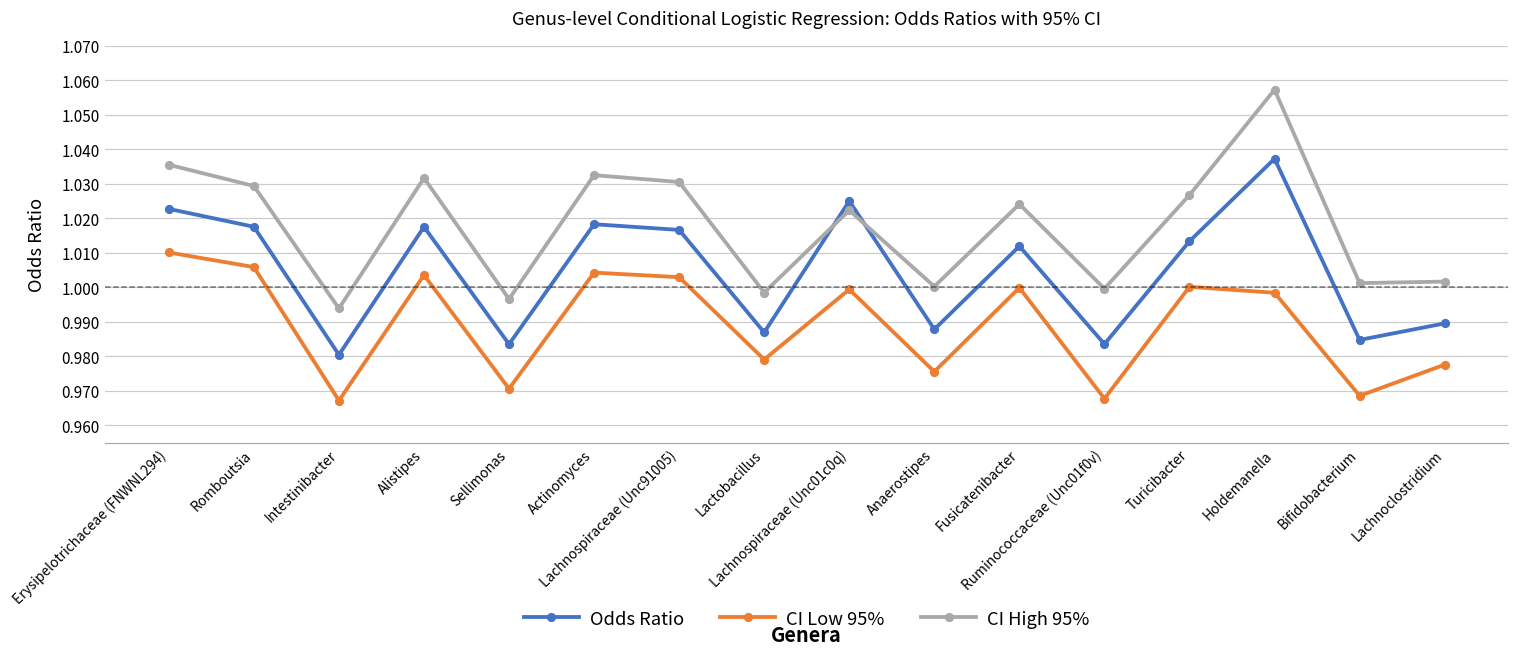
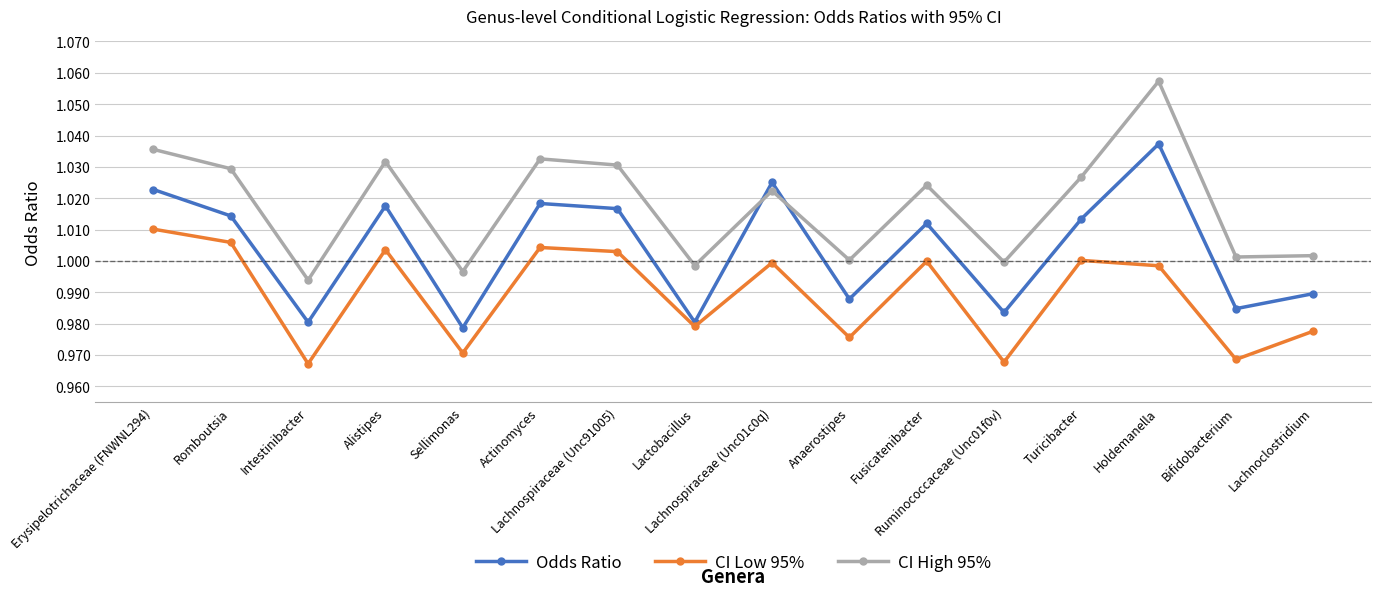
  {
    "Odds Ratio": {
      "Erysipelotrichaceae (FNWNL294)": 1.023,
-     "Romboutsia": 1.018,
+     "Romboutsia": 1.014,
      "Intestinibacter": 0.980,
      "Alistipes": 1.018,
-     "Sellimonas": 0.984,
+     "Sellimonas": 0.979,
      "Actinomyces": 1.018,
      "Lachnospiraceae (Unc91005)": 1.017,
-     "Lactobacillus": 0.987,
+     "Lactobacillus": 0.980,
      "Lachnospiraceae (Unc01c0q)": 1.025,
      "Anaerostipes": 0.988,
      "Fusicatenibacter": 1.012,
      "Ruminococcaceae (Unc01f0v)": 0.984,
      "Turicibacter": 1.013,
      "Holdemanella": 1.037,
      "Bifidobacterium": 0.985,
      "Lachnoclostridium": 0.990
    },
    "CI Low 95%": {
      "Erysipelotrichaceae (FNWNL294)": 1.010,
      "Romboutsia": 1.006,
      "Intestinibacter": 0.967,
      "Alistipes": 1.004,
      "Sellimonas": 0.971,
      "Actinomyces": 1.004,
      "Lachnospiraceae (Unc91005)": 1.003,
      "Lactobacillus": 0.979,
      "Lachnospiraceae (Unc01c0q)": 0.999,
      "Anaerostipes": 0.976,
      "Fusicatenibacter": 1.000,
      "Ruminococcaceae (Unc01f0v)": 0.968,
      "Turicibacter": 1.000,
      "Holdemanella": 0.998,
      "Bifidobacterium": 0.969,
      "Lachnoclostridium": 0.978
    },
    "CI High 95%": {
      "Erysipelotrichaceae (FNWNL294)": 1.036,
      "Romboutsia": 1.029,
      "Intestinibacter": 0.994,
      "Alistipes": 1.032,
      "Sellimonas": 0.997,
      "Actinomyces": 1.033,
      "Lachnospiraceae (Unc91005)": 1.031,
      "Lactobacillus": 0.999,
      "Lachnospiraceae (Unc01c0q)": 1.022,
      "Anaerostipes": 1.000,
      "Fusicatenibacter": 1.024,
      "Ruminococcaceae (Unc01f0v)": 1.000,
      "Turicibacter": 1.027,
      "Holdemanella": 1.057,
      "Bifidobacterium": 1.001,
      "Lachnoclostridium": 1.002
    }
  }
